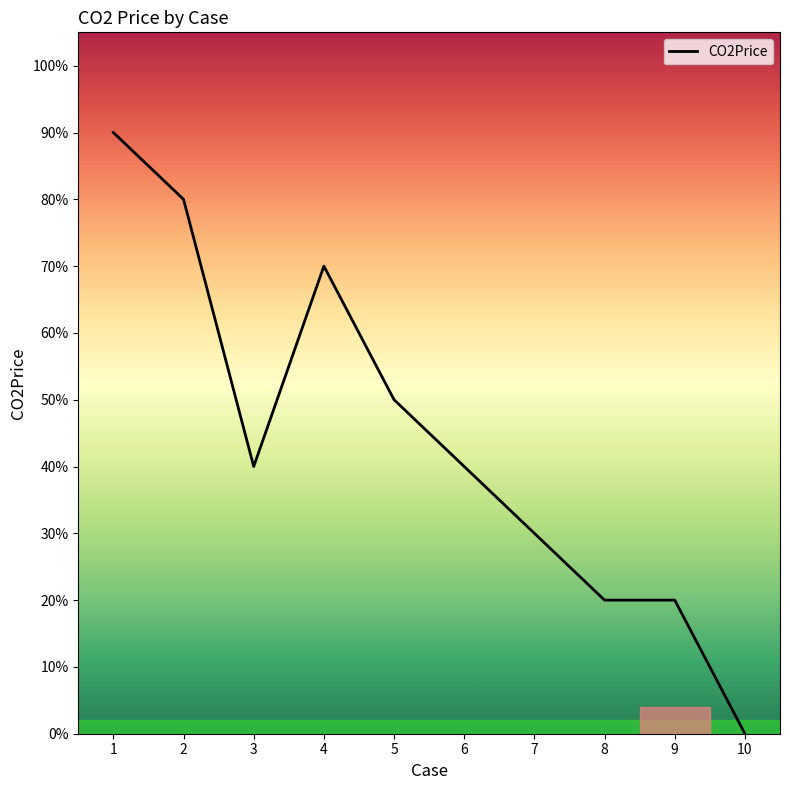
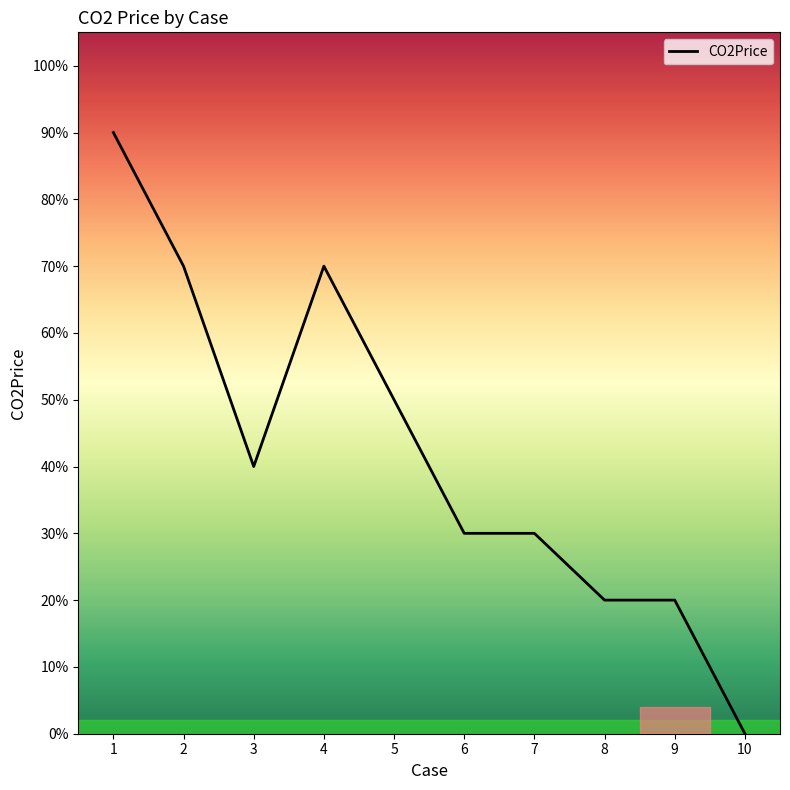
  {
    "1": "90%",
-   "2": "80%",
+   "2": "70%",
    "3": "40%",
    "4": "70%",
    "5": "50%",
-   "6": "40%",
+   "6": "30%",
    "7": "30%",
    "8": "20%",
    "9": "20%"
  }
